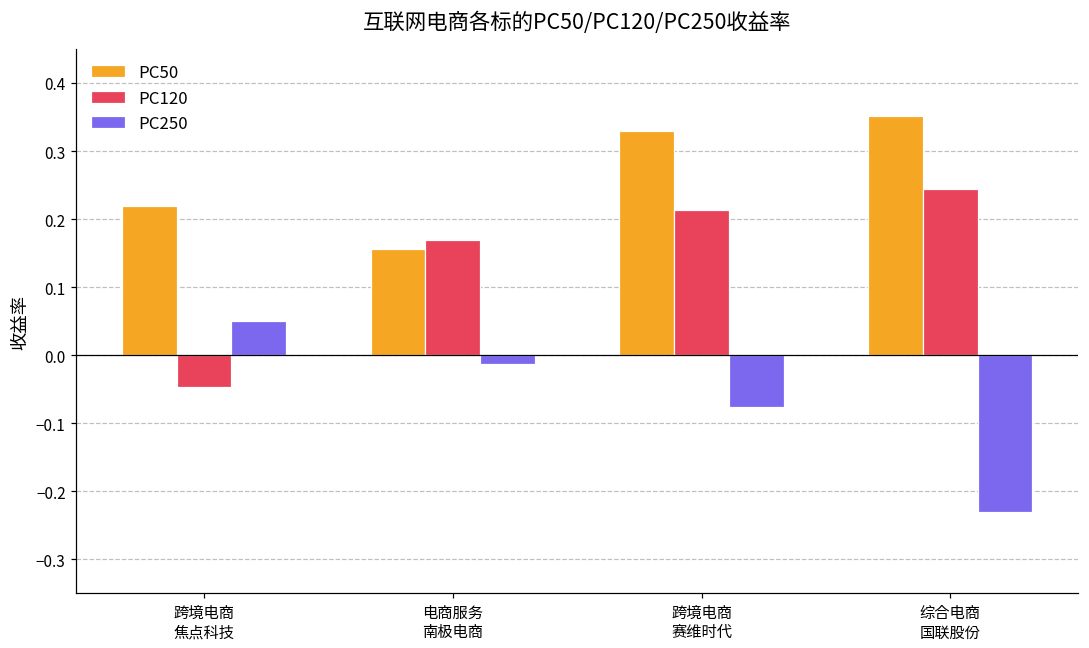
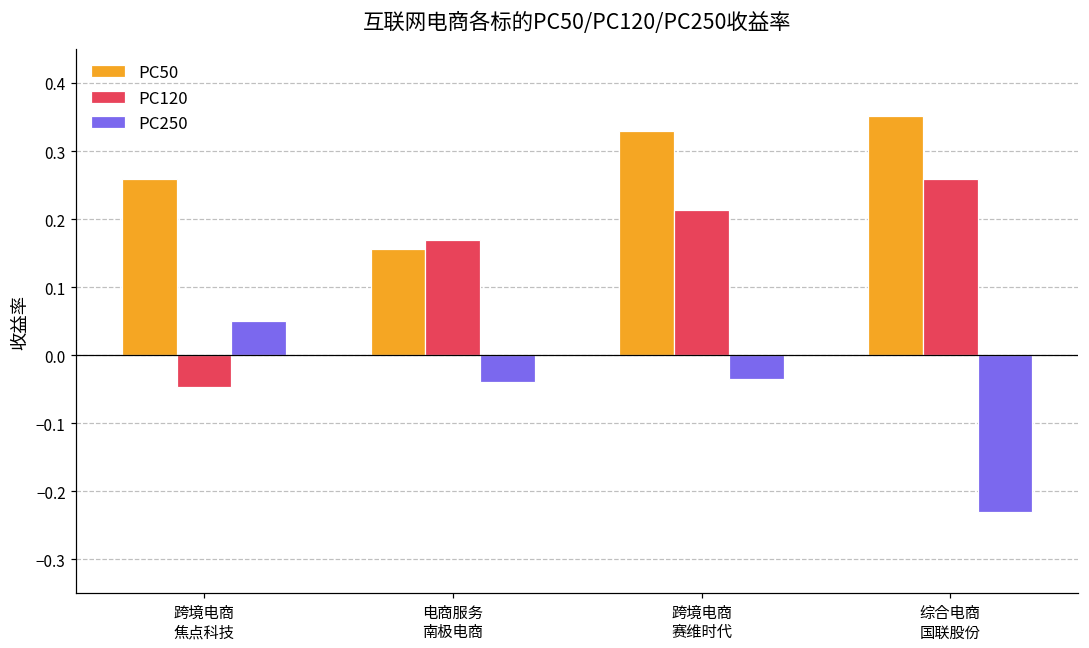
  {
    "PC50": {
-     "跨境电商 焦点科技": 0.22,
+     "跨境电商 焦点科技": 0.26,
      "电商服务 南极电商": 0.16,
      "跨境电商 赛维时代": 0.33,
      "综合电商 国联股份": 0.35
    },
    "PC120": {
      "跨境电商 焦点科技": -0.05,
      "电商服务 南极电商": 0.17,
      "跨境电商 赛维时代": 0.21,
-     "综合电商 国联股份": 0.24
+     "综合电商 国联股份": 0.26
    },
    "PC250": {
      "跨境电商 焦点科技": 0.05,
-     "电商服务 南极电商": -0.01,
-     "跨境电商 赛维时代": -0.08,
+     "电商服务 南极电商": -0.04,
+     "跨境电商 赛维时代": -0.04,
      "综合电商 国联股份": -0.23
    }
  }
